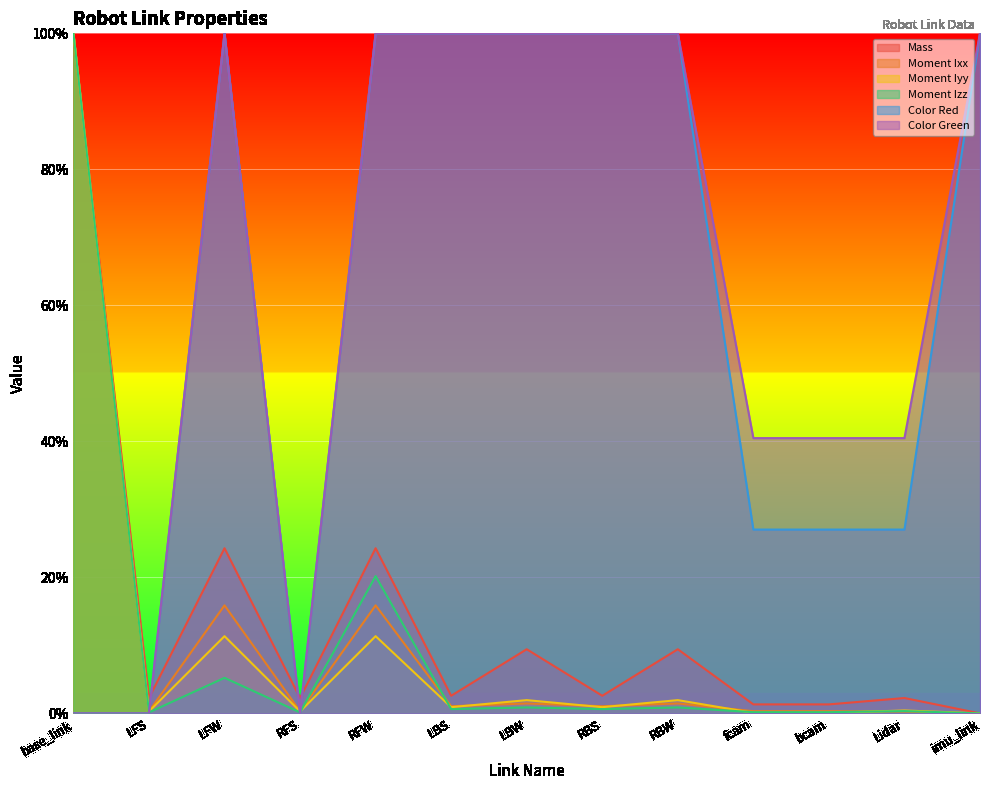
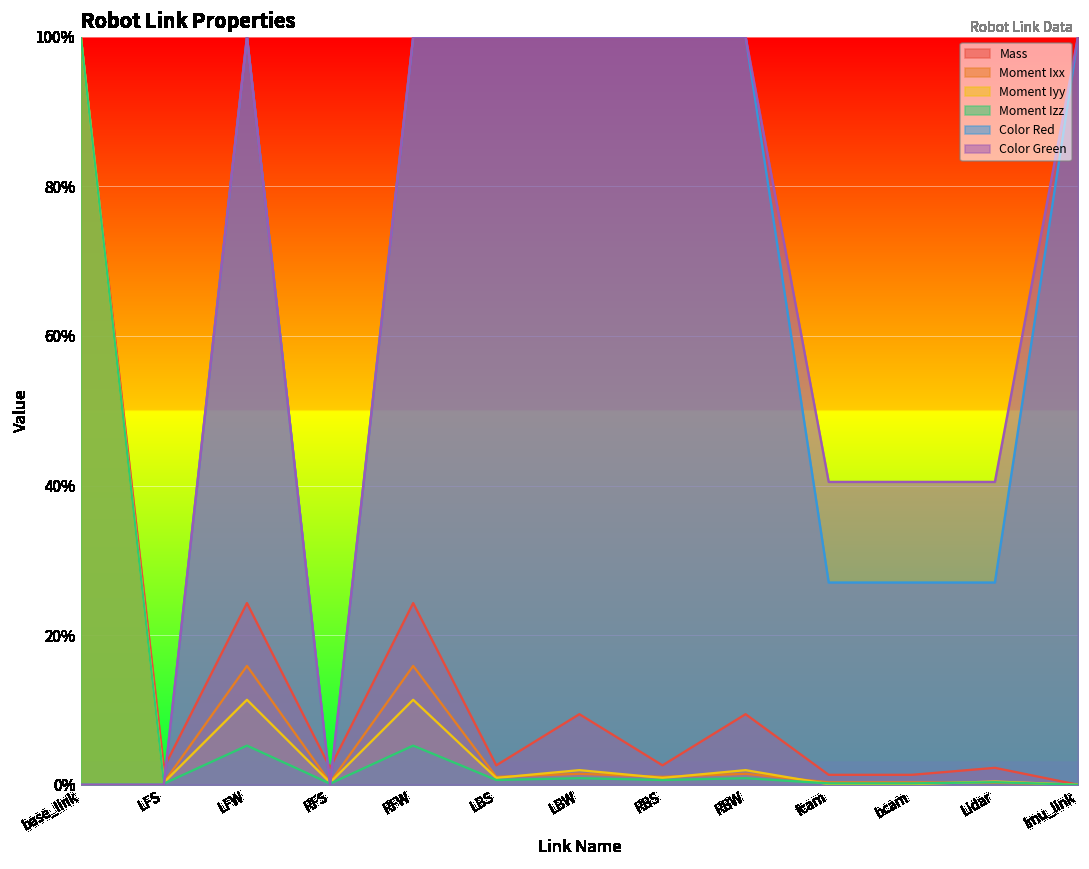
  {
    "Moment Izz": {
      "LFW": "5%",
-     "RFW": "20%"
+     "RFW": "5%"
    },
    "Color Red": {
      "fcam": "27%",
      "bcam": "27%",
      "Lidar": "27%"
    },
    "Color Green": {
      "fcam": "40%",
      "bcam": "40%",
      "Lidar": "40%"
    }
  }
